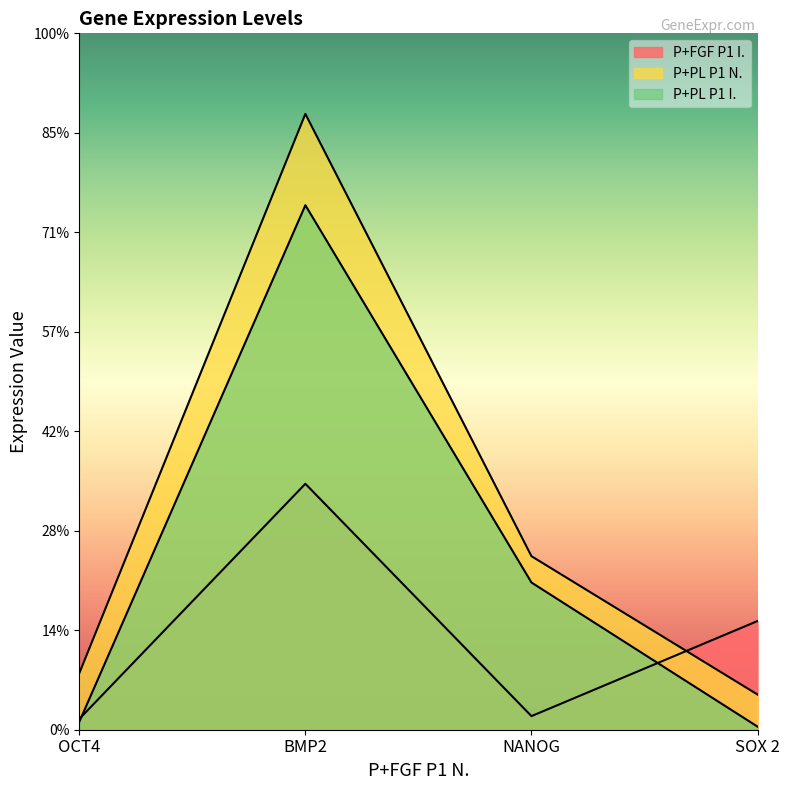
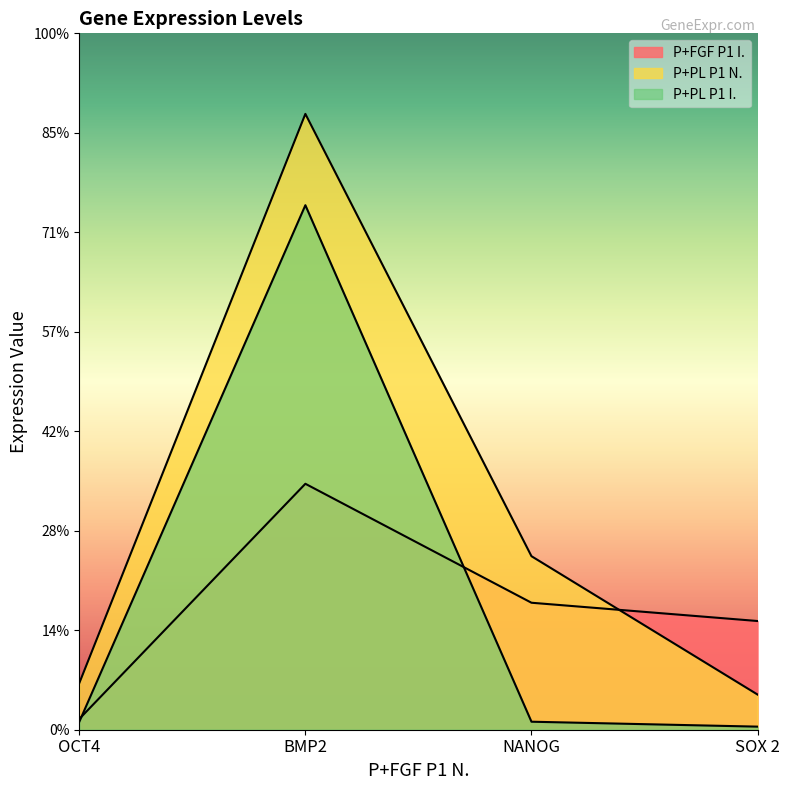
  {
    "P+FGF P1 I.": {
      "OCT4": "2%",
      "BMP2": "35%",
-     "NANOG": "2%",
+     "NANOG": "18%",
      "SOX 2": "16%"
    },
    "P+PL P1 N.": {
-     "OCT4": "8%",
+     "OCT4": "7%",
      "BMP2": "88%",
      "NANOG": "25%",
      "SOX 2": "5%"
    },
    "P+PL P1 I.": {
      "OCT4": "1%",
      "BMP2": "75%",
-     "NANOG": "21%",
+     "NANOG": "1%",
      "SOX 2": "0%"
    }
  }
